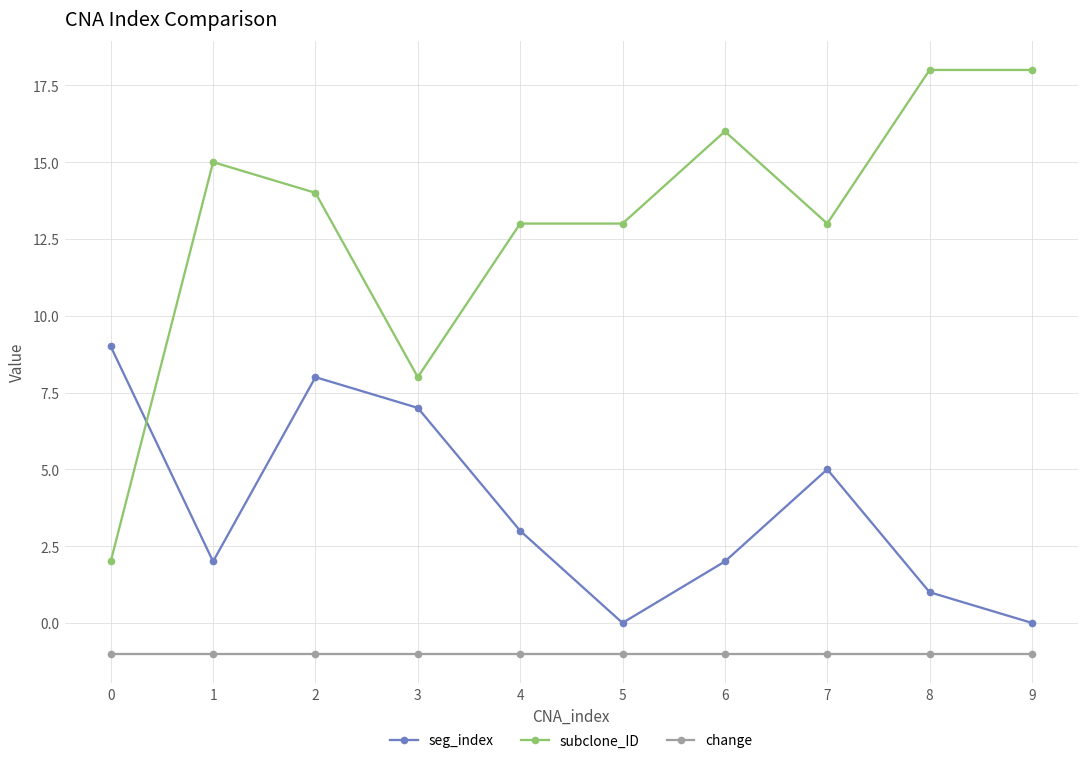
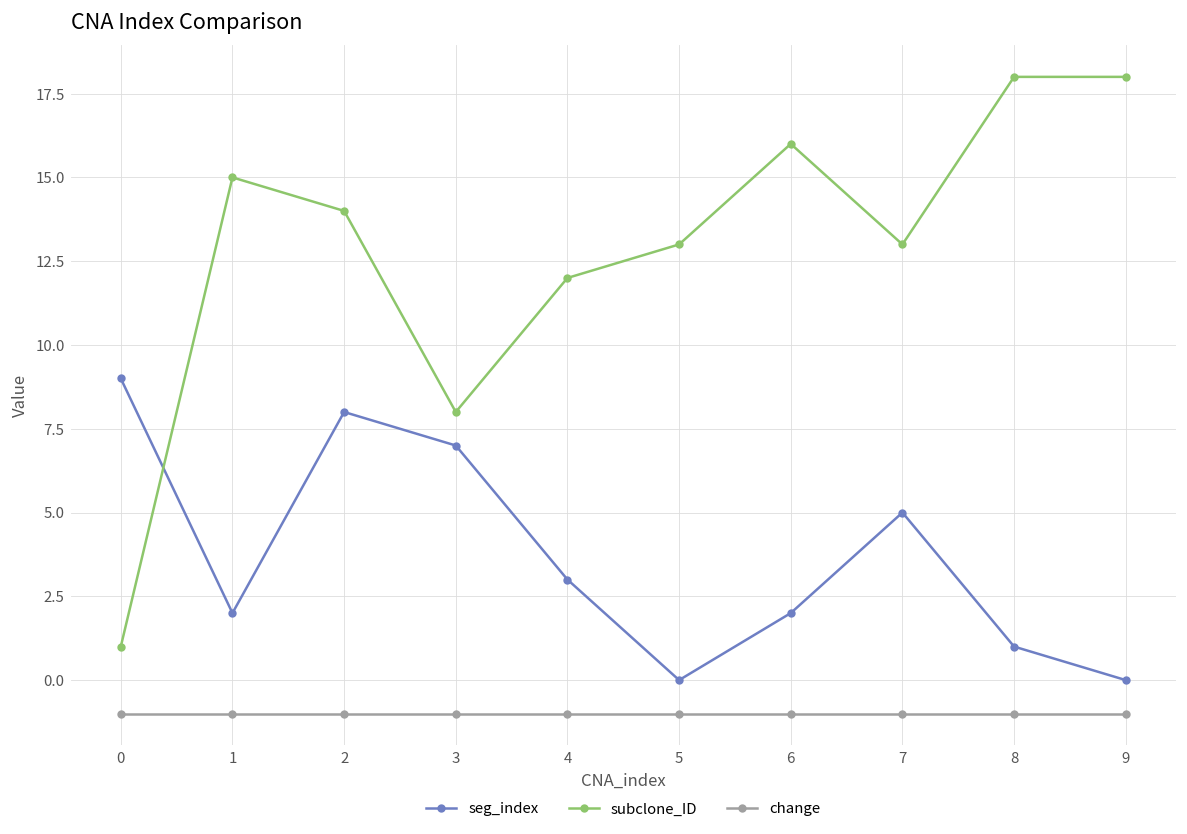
  {
    "seg_index": {
      "0": 9,
      "1": 2,
      "2": 8,
      "3": 7,
      "4": 3,
      "5": 0,
      "6": 2,
      "7": 5,
      "8": 1,
      "9": 0
    },
    "subclone_ID": {
-     "0": 2,
+     "0": 1,
      "1": 15,
      "2": 14,
      "3": 8,
-     "4": 13,
+     "4": 12,
      "5": 13,
      "6": 16,
      "7": 13,
      "8": 18,
      "9": 18
    },
    "change": {
      "0": -1,
      "1": -1,
      "2": -1,
      "3": -1,
      "4": -1,
      "5": -1,
      "6": -1,
      "7": -1,
      "8": -1,
      "9": -1
    }
  }
